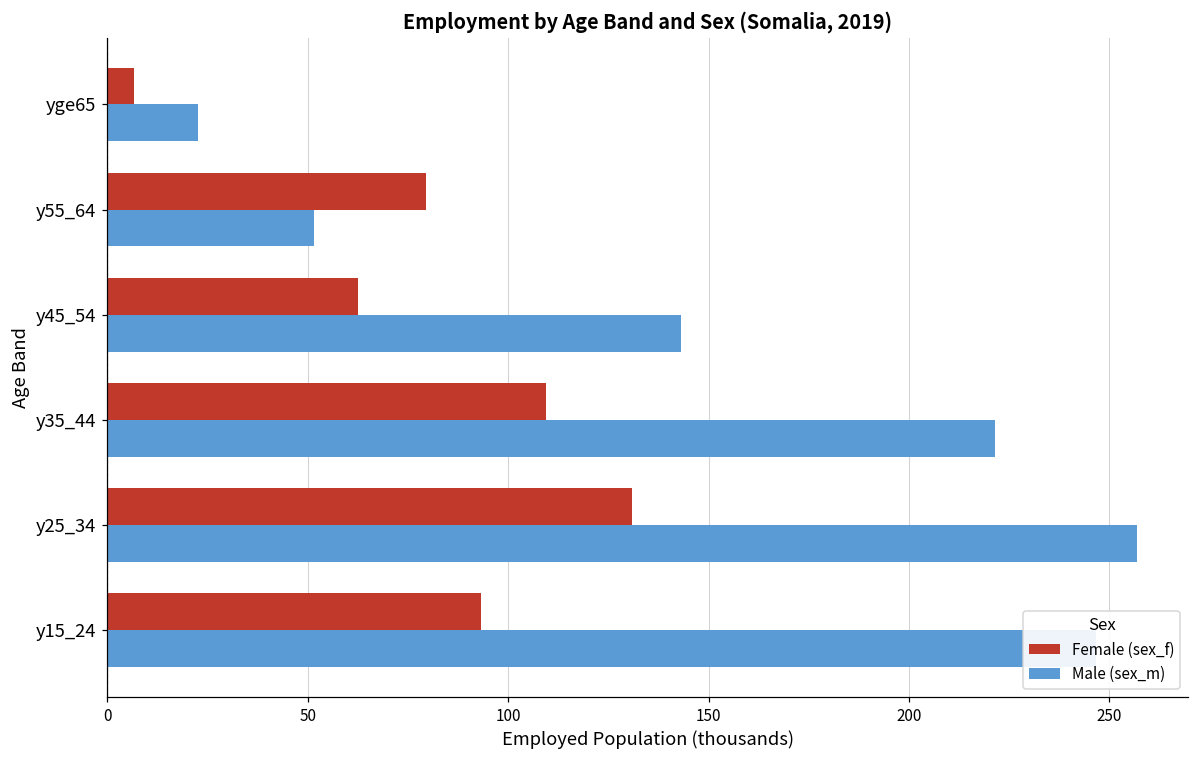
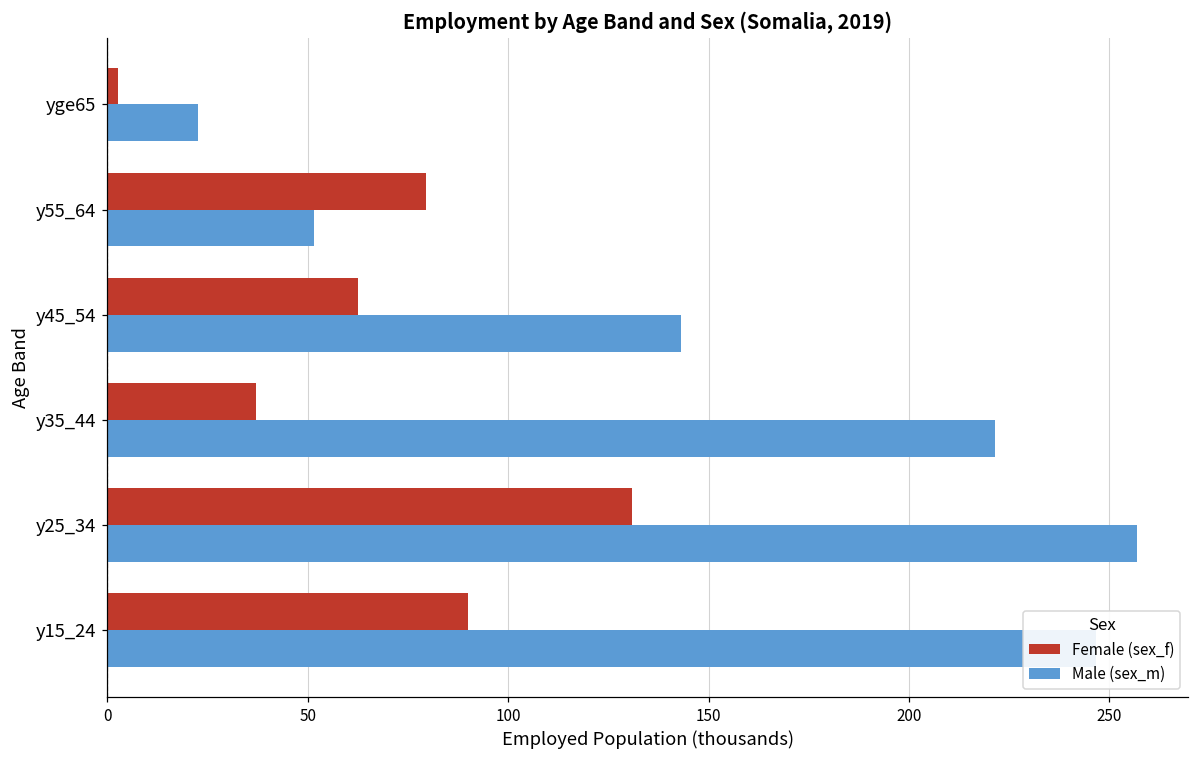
  {
    "Female (sex_f)": {
-     "yge65": 7,
+     "yge65": 3,
      "y55_64": 80,
      "y45_54": 63,
-     "y35_44": 109,
+     "y35_44": 37,
      "y25_34": 131,
-     "y15_24": 93
+     "y15_24": 90
    },
    "Male (sex_m)": {
      "yge65": 23,
      "y55_64": 52,
      "y45_54": 143,
      "y35_44": 221,
      "y25_34": 257
    }
  }
